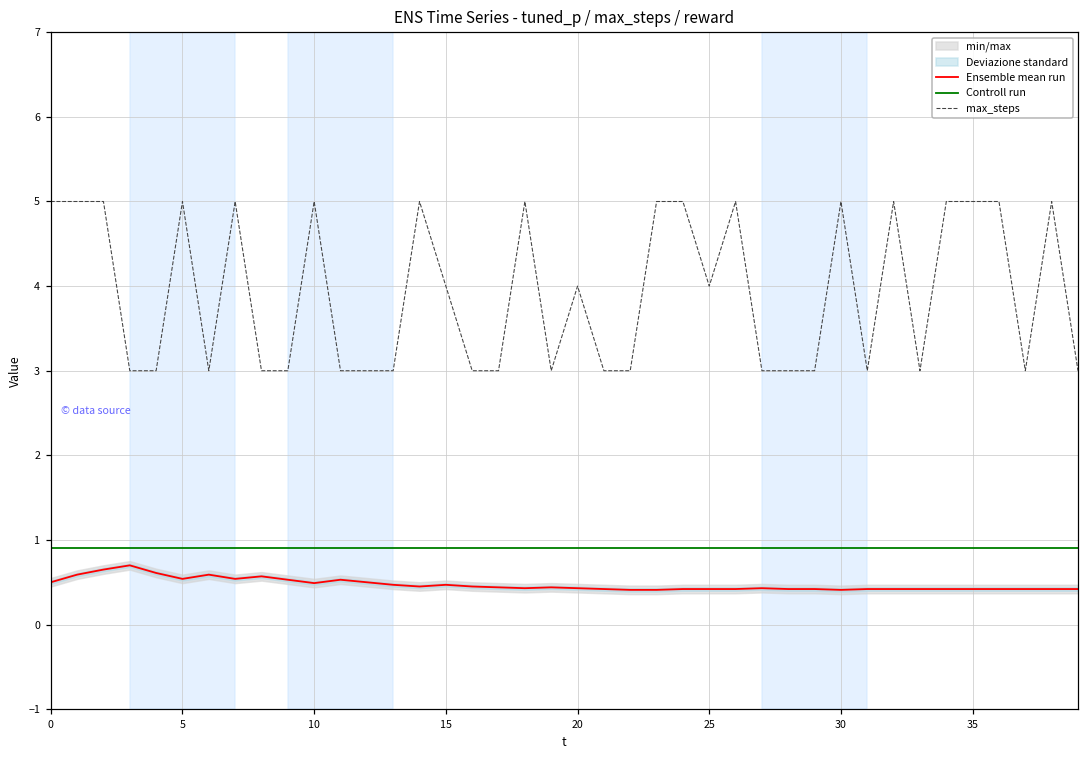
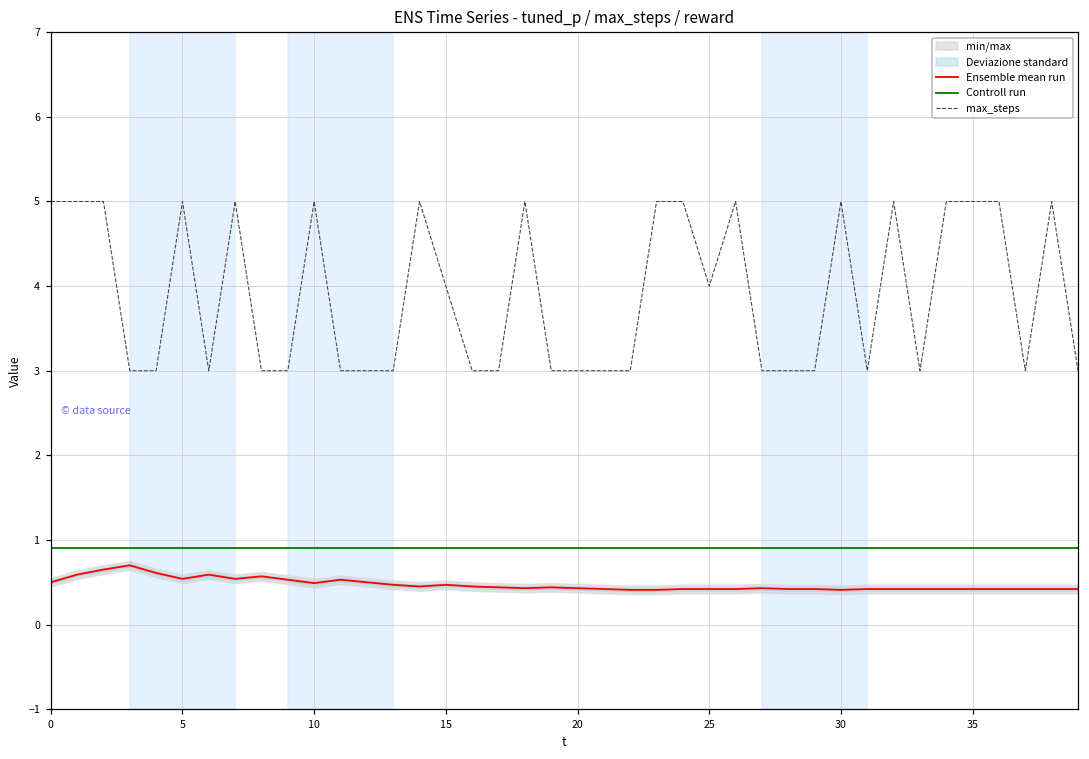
  {
    "Controll run": {
      "0": 0.9,
      "5": 0.9,
      "10": 0.9,
      "15": 0.9,
      "20": 0.9,
      "25": 0.9,
      "30": 0.9,
      "35": 0.9
    },
    "max_steps": {
      "0": 5,
      "5": 5,
      "10": 5,
      "15": 4,
-     "20": 4,
+     "20": 3,
      "25": 4,
      "30": 5,
      "35": 5
    }
  }
